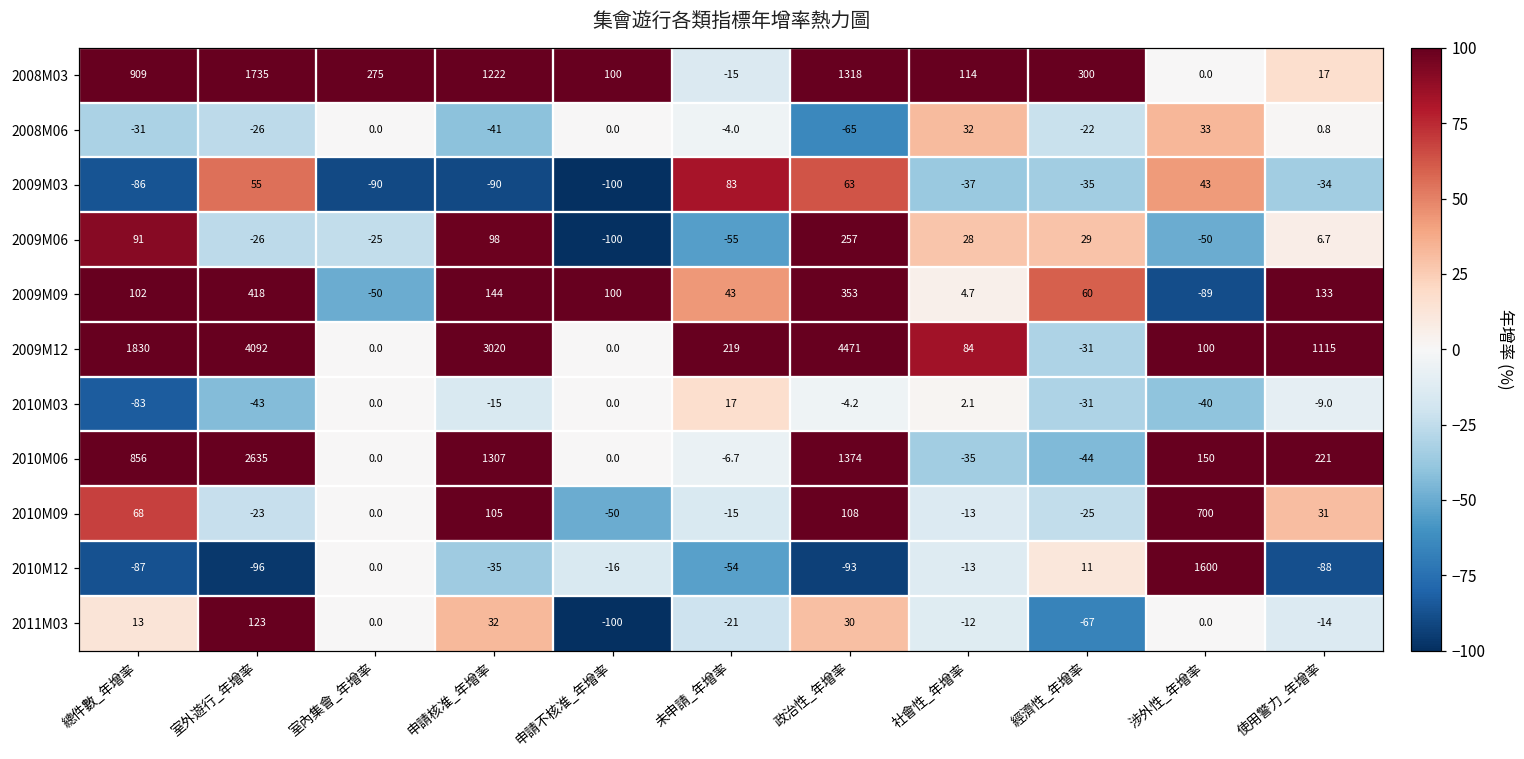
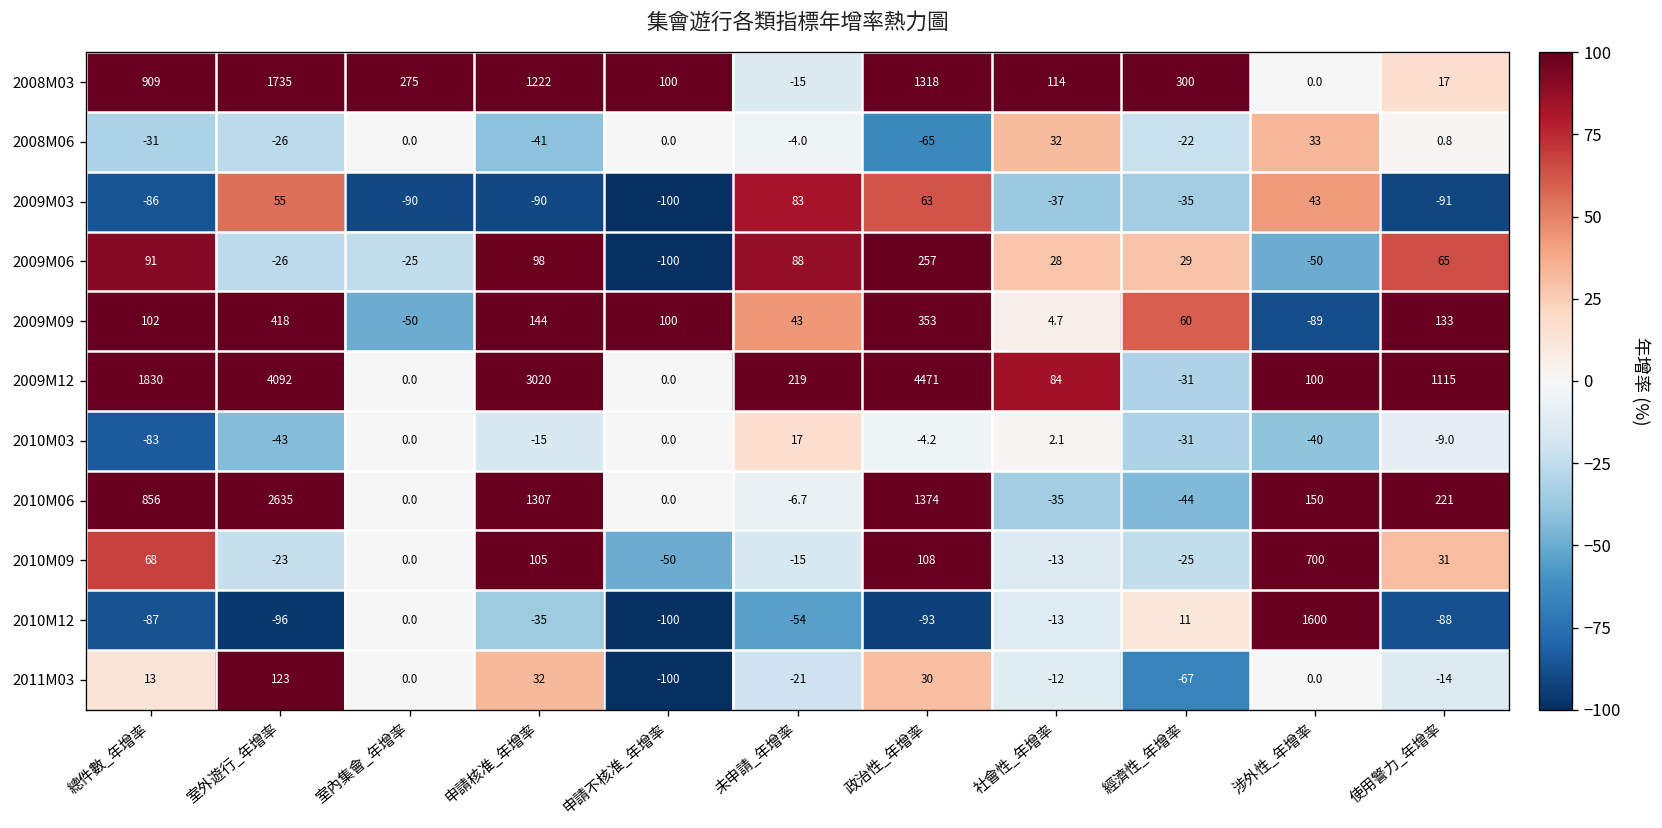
  {
    "2008M03": {
      "總件數_年增率": 909,
      "室外遊行_年增率": 1735,
      "室內集會_年增率": 275,
      "申請核准_年增率": 1222,
      "申請不核准_年增率": 100,
      "未申請_年增率": -15,
      "政治性_年增率": 1318,
      "社會性_年增率": 114,
      "經濟性_年增率": 300,
      "涉外性_年增率": 0.0,
      "使用警力_年增率": 17
    },
    "2008M06": {
      "總件數_年增率": -31,
      "室外遊行_年增率": -26,
      "室內集會_年增率": 0.0,
      "申請核准_年增率": -41,
      "申請不核准_年增率": 0.0,
      "未申請_年增率": -4.0,
      "政治性_年增率": -65,
      "社會性_年增率": 32,
      "經濟性_年增率": -22,
      "涉外性_年增率": 33,
      "使用警力_年增率": 0.8
    },
    "2009M03": {
      "總件數_年增率": -86,
      "室外遊行_年增率": 55,
      "室內集會_年增率": -90,
      "申請核准_年增率": -90,
      "申請不核准_年增率": -100,
      "未申請_年增率": 83,
      "政治性_年增率": 63,
      "社會性_年增率": -37,
      "經濟性_年增率": -35,
      "涉外性_年增率": 43,
-     "使用警力_年增率": -34
+     "使用警力_年增率": -91
    },
    "2009M06": {
      "總件數_年增率": 91,
      "室外遊行_年增率": -26,
      "室內集會_年增率": -25,
      "申請核准_年增率": 98,
      "申請不核准_年增率": -100,
-     "未申請_年增率": -55,
+     "未申請_年增率": 88,
      "政治性_年增率": 257,
      "社會性_年增率": 28,
      "經濟性_年增率": 29,
      "涉外性_年增率": -50,
-     "使用警力_年增率": 6.7
+     "使用警力_年增率": 65
    },
    "2009M09": {
      "總件數_年增率": 102,
      "室外遊行_年增率": 418,
      "室內集會_年增率": -50,
      "申請核准_年增率": 144,
      "申請不核准_年增率": 100,
      "未申請_年增率": 43,
      "政治性_年增率": 353,
      "社會性_年增率": 4.7,
      "經濟性_年增率": 60,
      "涉外性_年增率": -89,
      "使用警力_年增率": 133
    },
    "2009M12": {
      "總件數_年增率": 1830,
      "室外遊行_年增率": 4092,
      "室內集會_年增率": 0.0,
      "申請核准_年增率": 3020,
      "申請不核准_年增率": 0.0,
      "未申請_年增率": 219,
      "政治性_年增率": 4471,
      "社會性_年增率": 84,
      "經濟性_年增率": -31,
      "涉外性_年增率": 100,
      "使用警力_年增率": 1115
    },
    "2010M03": {
      "總件數_年增率": -83,
      "室外遊行_年增率": -43,
      "室內集會_年增率": 0.0,
      "申請核准_年增率": -15,
      "申請不核准_年增率": 0.0,
      "未申請_年增率": 17,
      "政治性_年增率": -4.2,
      "社會性_年增率": 2.1,
      "經濟性_年增率": -31,
      "涉外性_年增率": -40,
      "使用警力_年增率": -9.0
    },
    "2010M06": {
      "總件數_年增率": 856,
      "室外遊行_年增率": 2635,
      "室內集會_年增率": 0.0,
      "申請核准_年增率": 1307,
      "申請不核准_年增率": 0.0,
      "未申請_年增率": -6.7,
      "政治性_年增率": 1374,
      "社會性_年增率": -35,
      "經濟性_年增率": -44,
      "涉外性_年增率": 150,
      "使用警力_年增率": 221
    },
    "2010M09": {
      "總件數_年增率": 68,
      "室外遊行_年增率": -23,
      "室內集會_年增率": 0.0,
      "申請核准_年增率": 105,
      "申請不核准_年增率": -50,
      "未申請_年增率": -15,
      "政治性_年增率": 108,
      "社會性_年增率": -13,
      "經濟性_年增率": -25,
      "涉外性_年增率": 700,
      "使用警力_年增率": 31
    },
    "2010M12": {
      "總件數_年增率": -87,
      "室外遊行_年增率": -96,
      "室內集會_年增率": 0.0,
      "申請核准_年增率": -35,
-     "申請不核准_年增率": -16,
+     "申請不核准_年增率": -100,
      "未申請_年增率": -54,
      "政治性_年增率": -93,
      "社會性_年增率": -13,
      "經濟性_年增率": 11,
      "涉外性_年增率": 1600,
      "使用警力_年增率": -88
    },
    "2011M03": {
      "總件數_年增率": 13,
      "室外遊行_年增率": 123,
      "室內集會_年增率": 0.0,
      "申請核准_年增率": 32,
      "申請不核准_年增率": -100,
      "未申請_年增率": -21,
      "政治性_年增率": 30,
      "社會性_年增率": -12,
      "經濟性_年增率": -67,
      "涉外性_年增率": 0.0,
      "使用警力_年增率": -14
    }
  }
